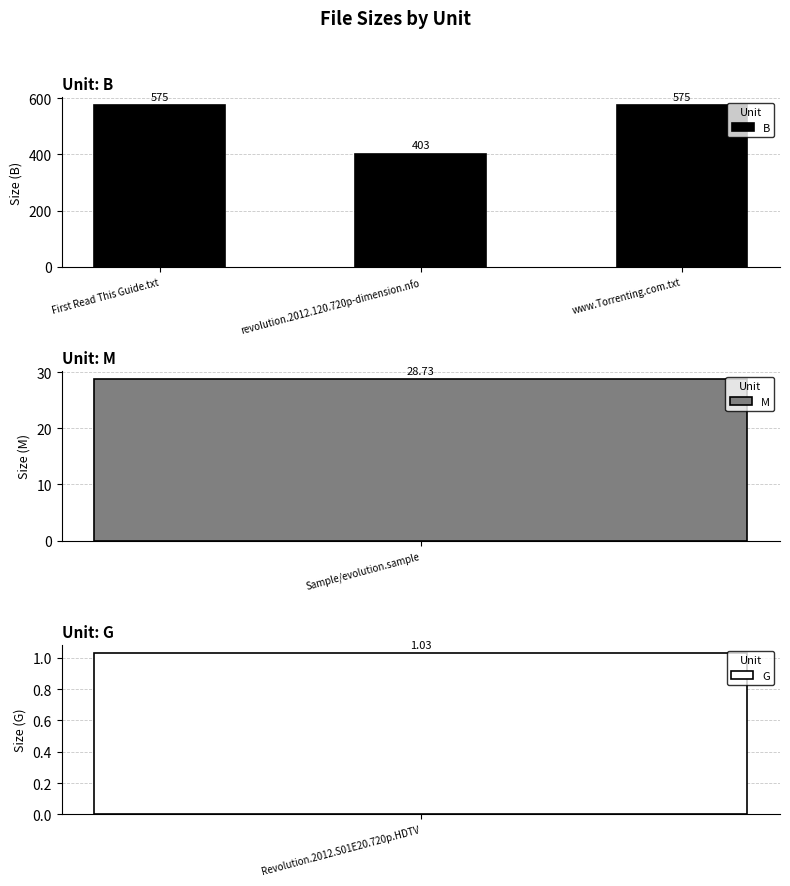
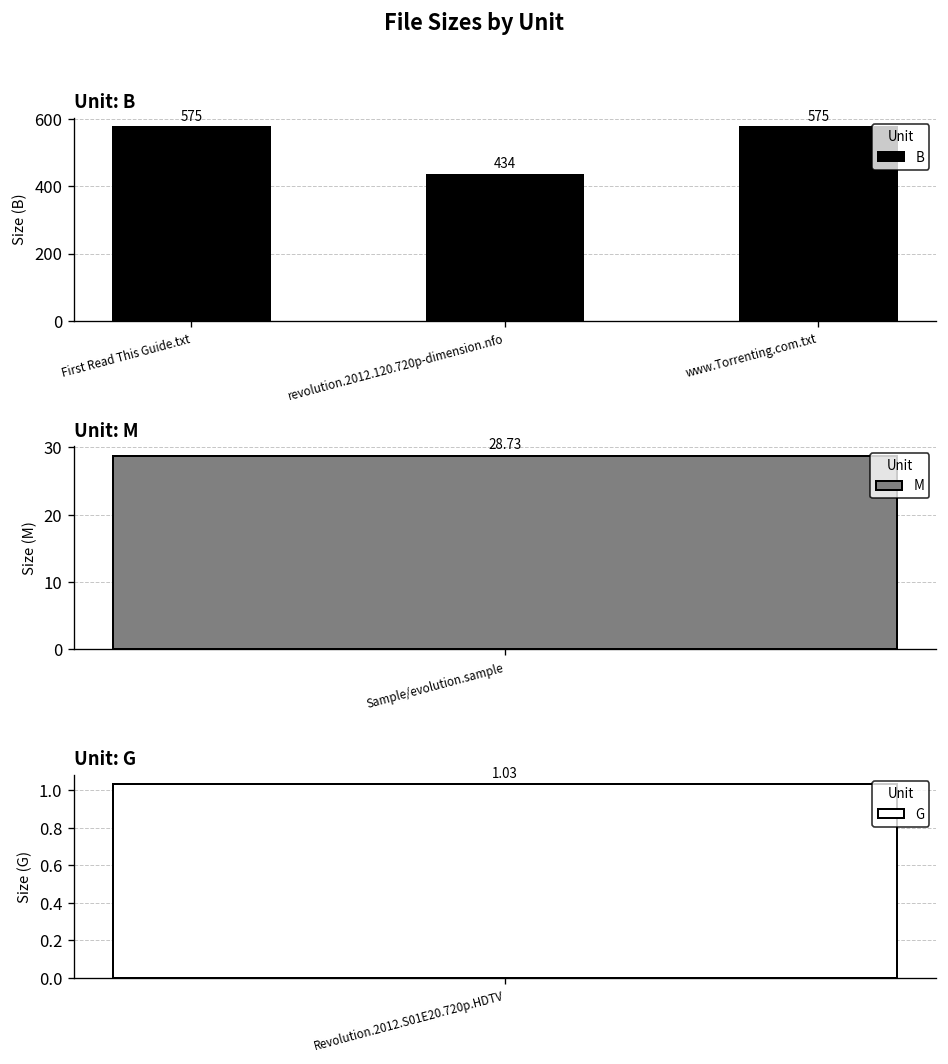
  {
    "Unit: B": {
      "First Read This Guide.txt": 575,
-     "revolution.2012.120.720p-dimension.nfo": 403,
+     "revolution.2012.120.720p-dimension.nfo": 434,
      "www.Torrenting.com.txt": 575
    },
    "Unit: M": {
      "Sample/evolution.sample": 28.73
    },
    "Unit: G": {
      "Revolution.2012.S01E20.720p.HDTV": 1.03
    }
  }
